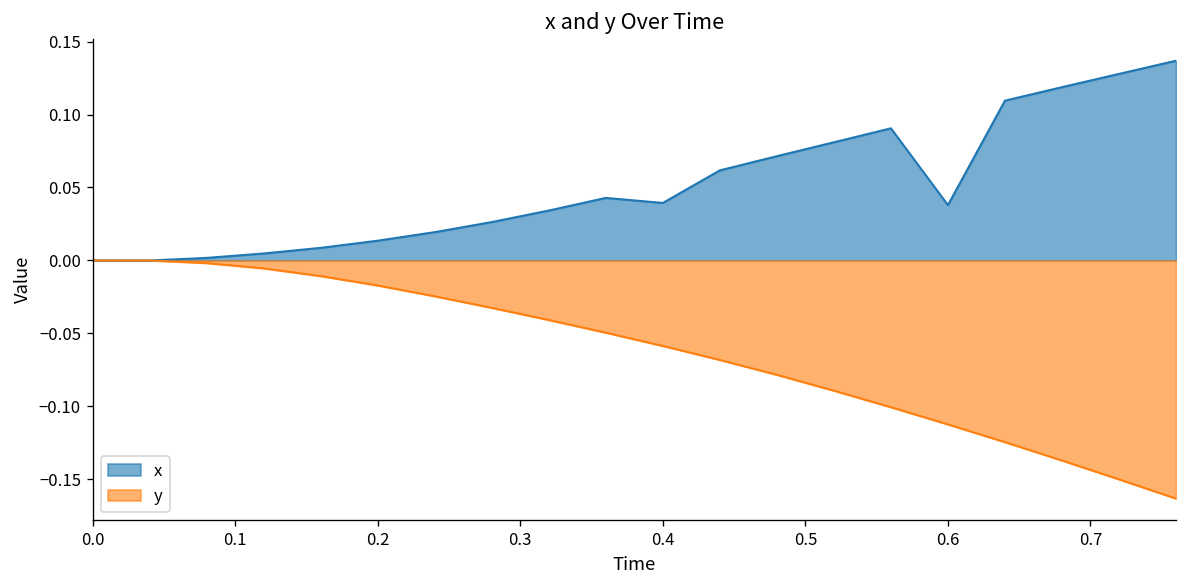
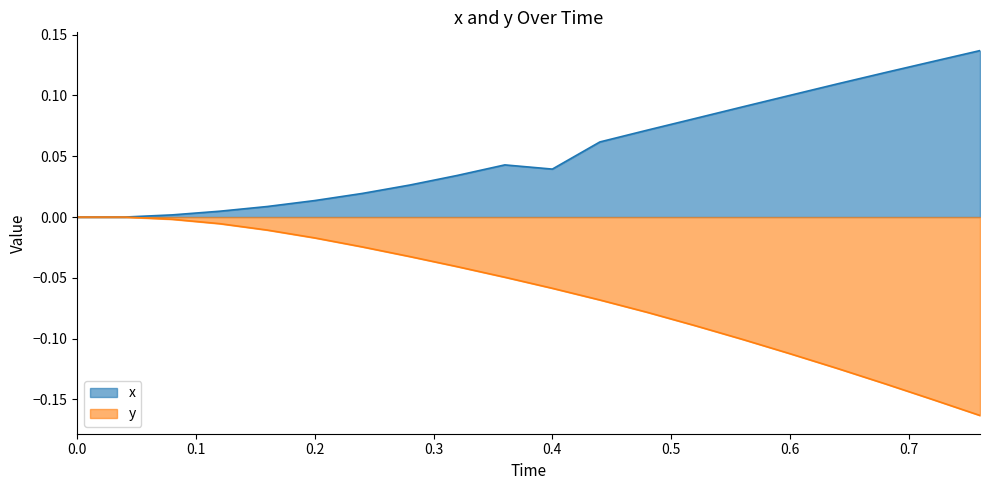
  {
    "x": {
      "0.2": 0.014,
      "0.4": 0.039,
-     "0.6": 0.038
+     "0.6": 0.100
    }
  }
